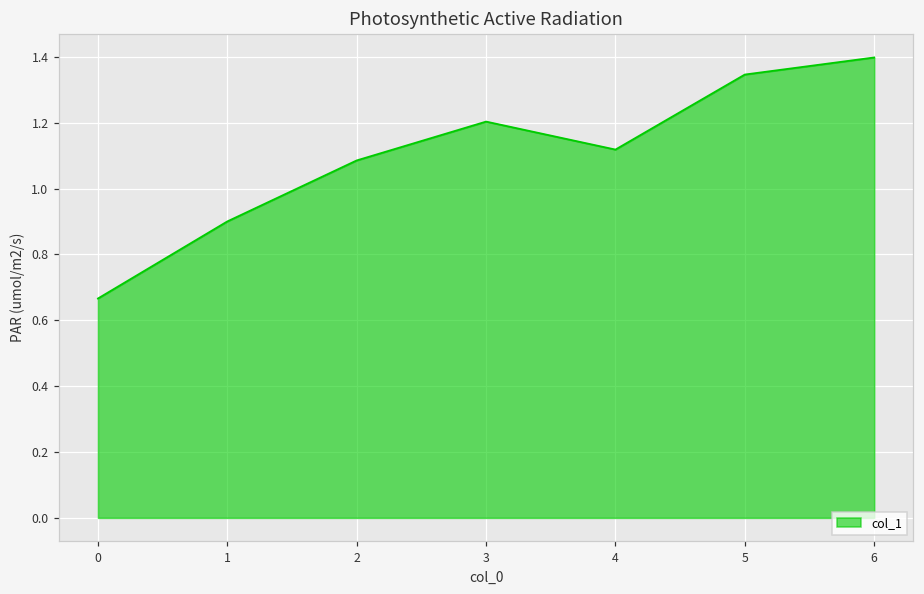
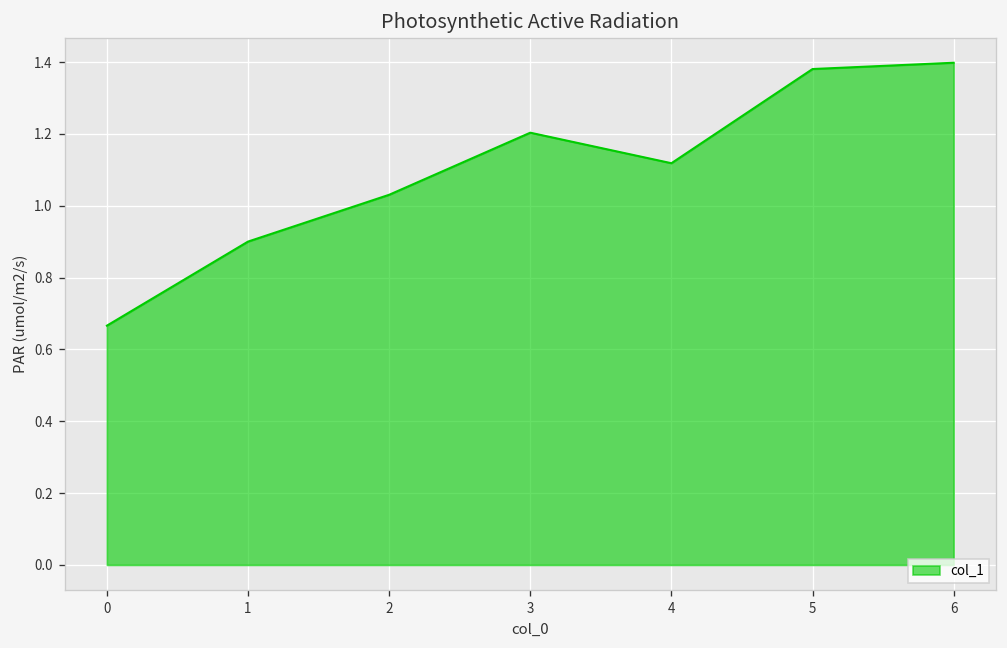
  {
    "0": 0.67,
    "1": 0.90,
-   "2": 1.09,
+   "2": 1.03,
    "3": 1.20,
    "4": 1.12,
-   "5": 1.35,
+   "5": 1.38,
    "6": 1.40
  }
